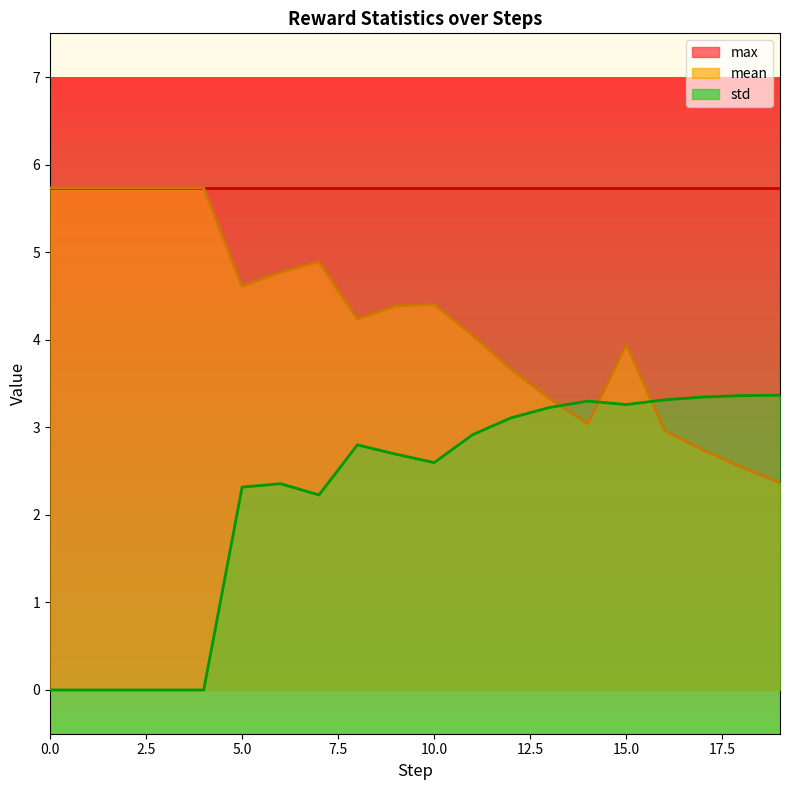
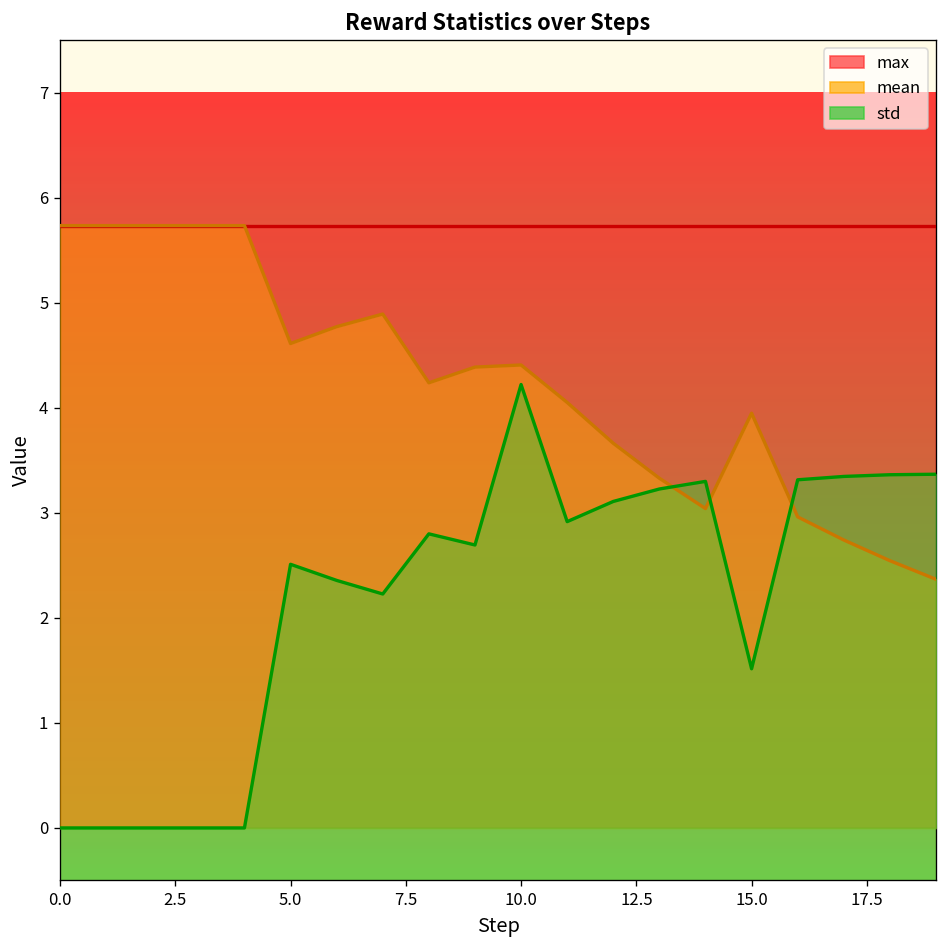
  {
    "max": {
      "5.0": 5.7,
      "10.0": 5.7,
      "15.0": 5.7
    },
    "mean": {
      "5.0": 4.6,
      "10.0": 4.4,
      "15.0": 3.9
    },
    "std": {
      "0.0": 0.0,
-     "5.0": 2.3,
-     "10.0": 2.6,
-     "15.0": 3.3
+     "5.0": 2.5,
+     "10.0": 4.2,
+     "15.0": 1.5
    }
  }
